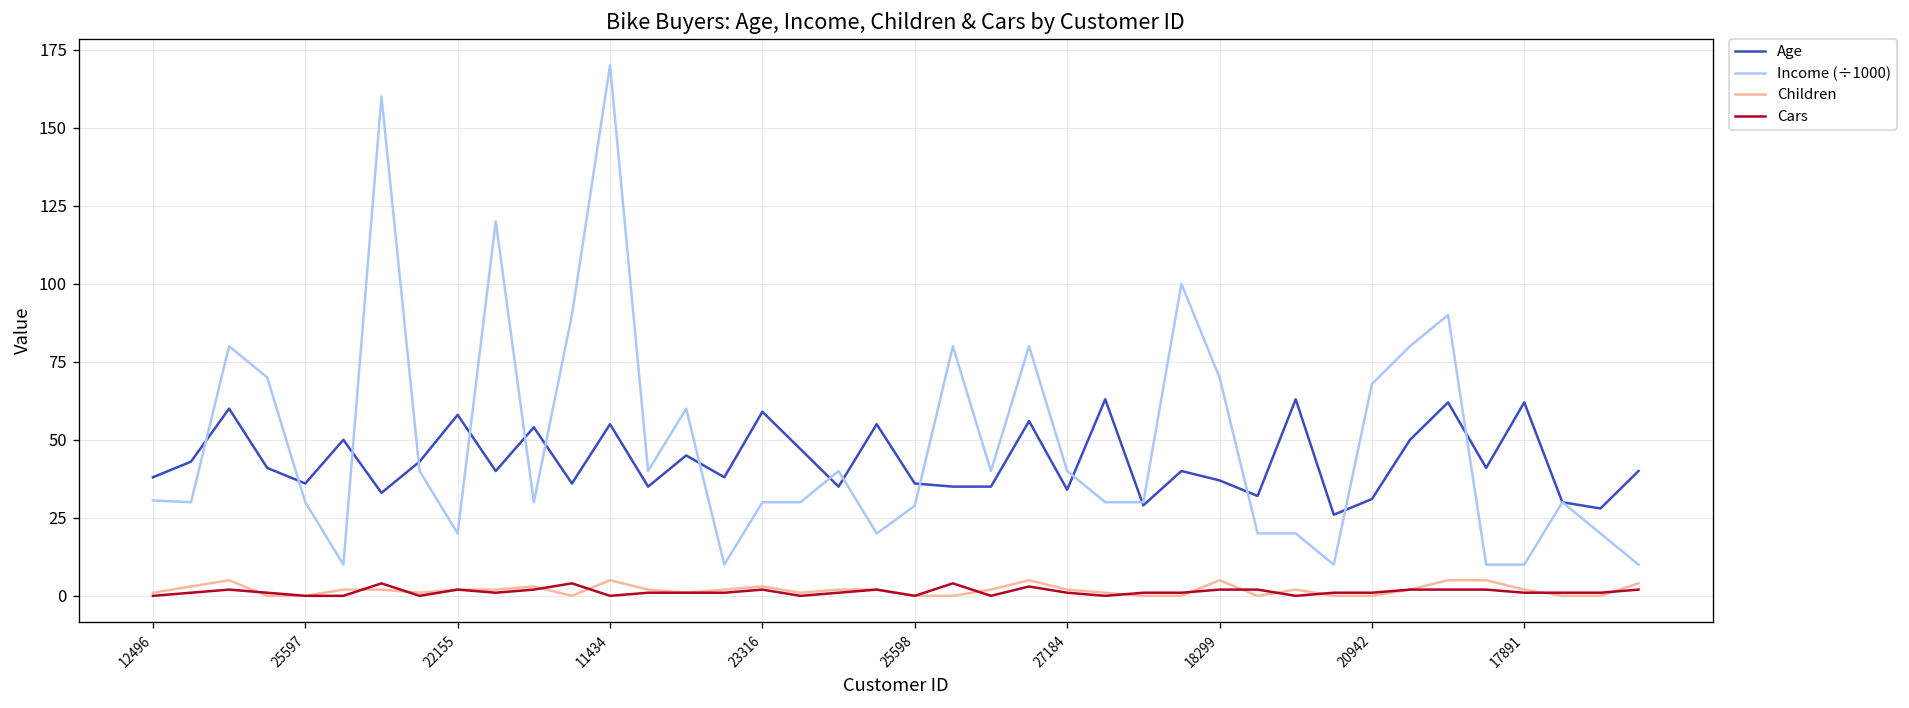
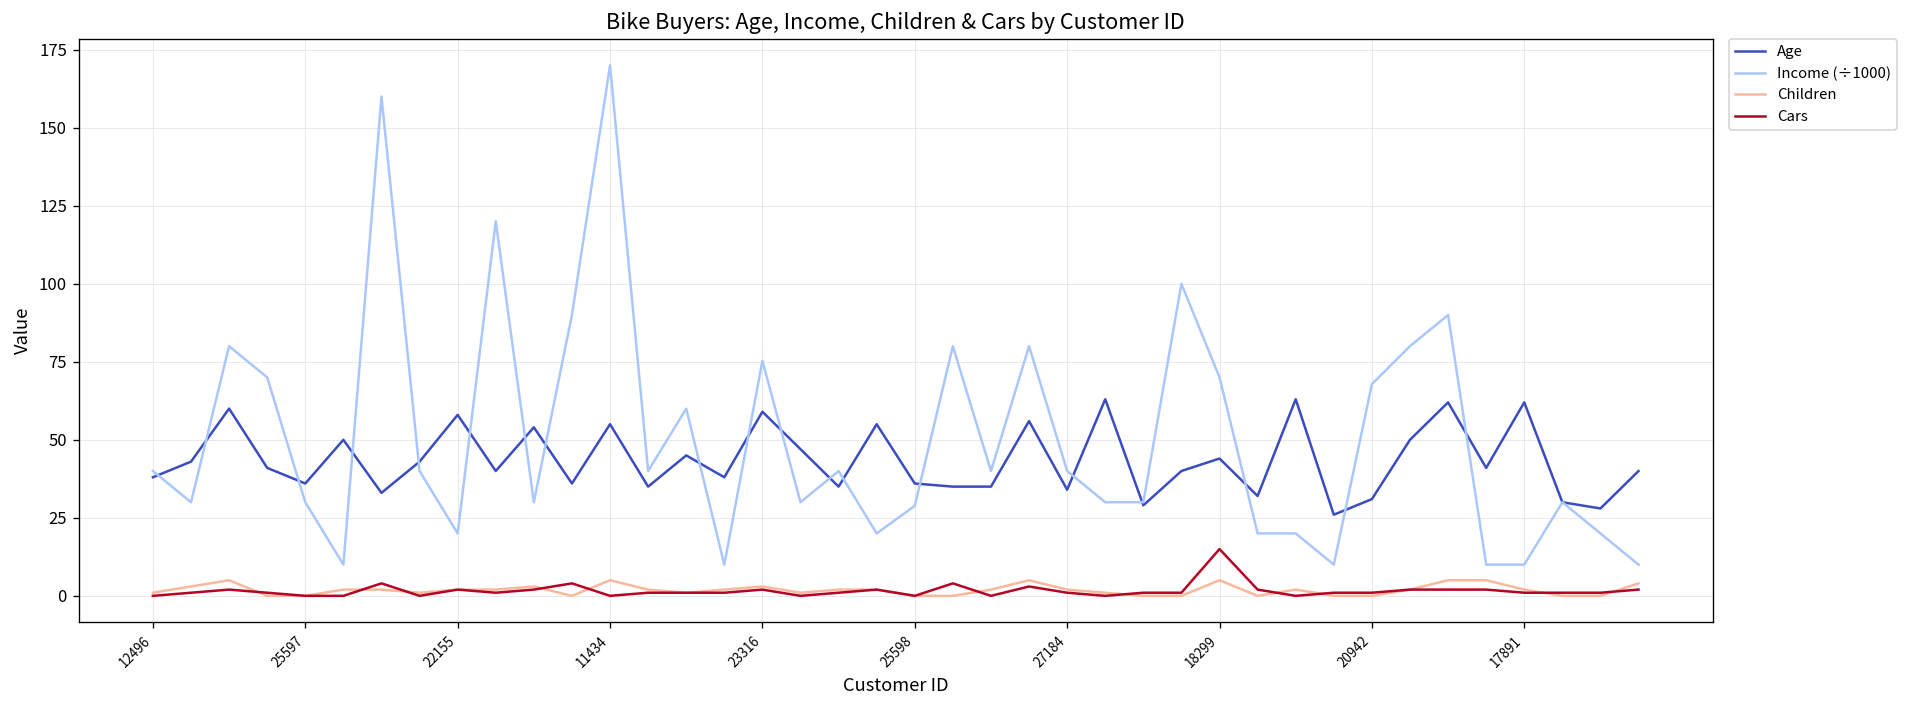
  {
    "Age": {
      "12496": 38,
      "25597": 36,
      "22155": 58,
      "11434": 55,
      "23316": 59,
      "25598": 36,
      "27184": 34,
-     "18299": 37,
+     "18299": 44,
      "20942": 31,
      "17891": 62
    },
    "Income (÷1000)": {
-     "12496": 31,
+     "12496": 40,
      "25597": 30,
      "22155": 20,
      "11434": 170,
-     "23316": 30,
+     "23316": 75,
      "25598": 29,
      "27184": 40,
      "18299": 70,
      "20942": 68,
      "17891": 10
    },
    "Children": {
      "12496": 1,
      "11434": 5,
      "23316": 3,
      "27184": 2,
      "18299": 5,
      "20942": 0,
      "17891": 2
    },
    "Cars": {
      "12496": 0,
      "11434": 0,
      "23316": 2,
      "27184": 1,
-     "18299": 2,
+     "18299": 15,
      "20942": 1,
      "17891": 1
    }
  }
